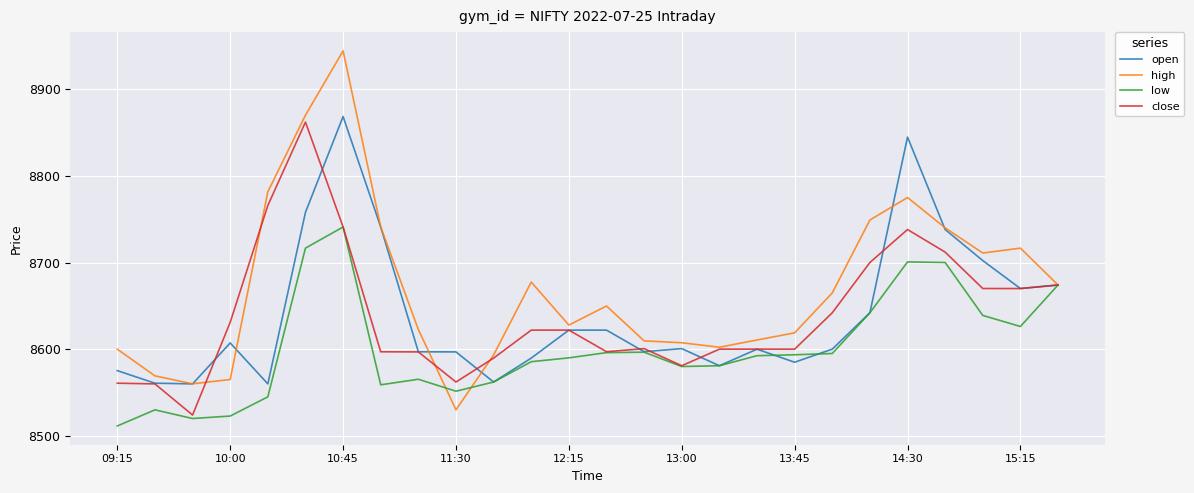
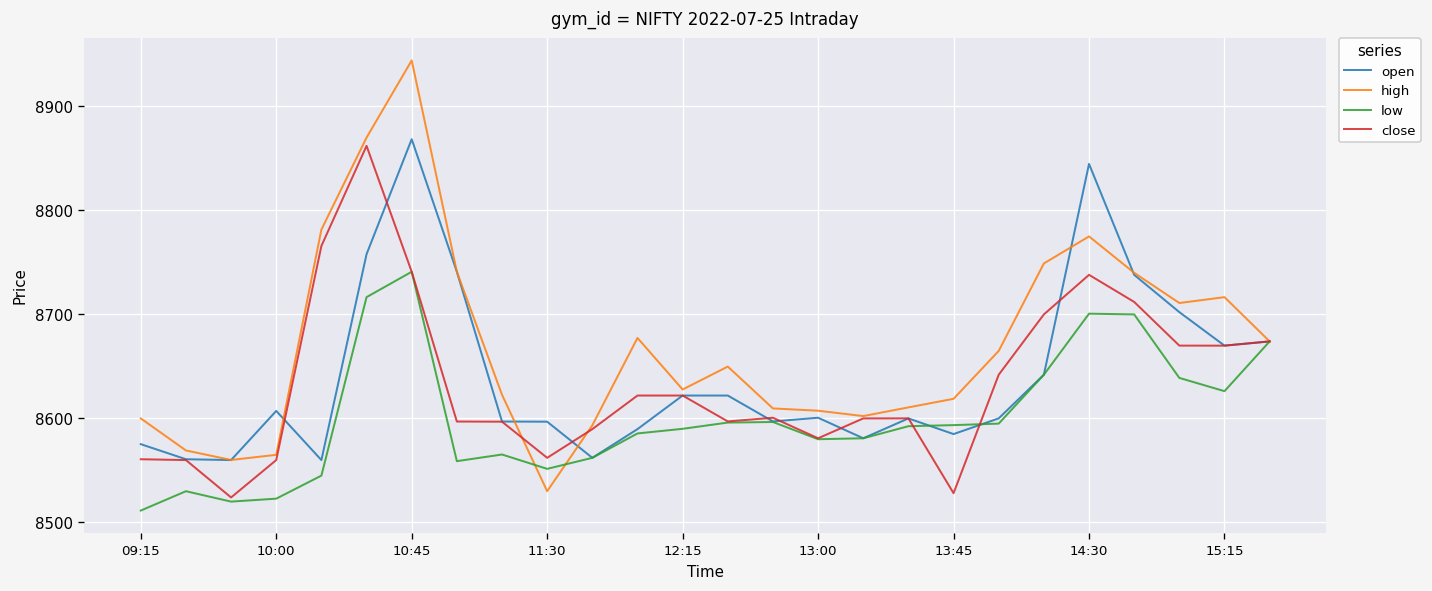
  {
    "open": {
      "09:15": 8580,
      "10:00": 8610,
      "10:45": 8870,
      "11:30": 8600,
      "13:00": 8600,
      "13:45": 8580,
      "14:30": 8840
    },
    "high": {
      "09:15": 8600,
      "10:00": 8570,
      "10:45": 8940,
      "11:30": 8530,
      "12:15": 8630,
      "13:00": 8610,
      "13:45": 8620,
      "14:30": 8780,
      "15:15": 8720
    },
    "low": {
      "09:15": 8510,
      "10:00": 8520,
      "11:30": 8550,
      "12:15": 8590,
      "13:45": 8590,
      "14:30": 8700,
      "15:15": 8630
    },
    "close": {
      "09:15": 8560,
-     "10:00": 8630,
+     "10:00": 8560,
      "11:30": 8560,
-     "13:45": 8600,
+     "13:45": 8530,
      "14:30": 8740
    }
  }
